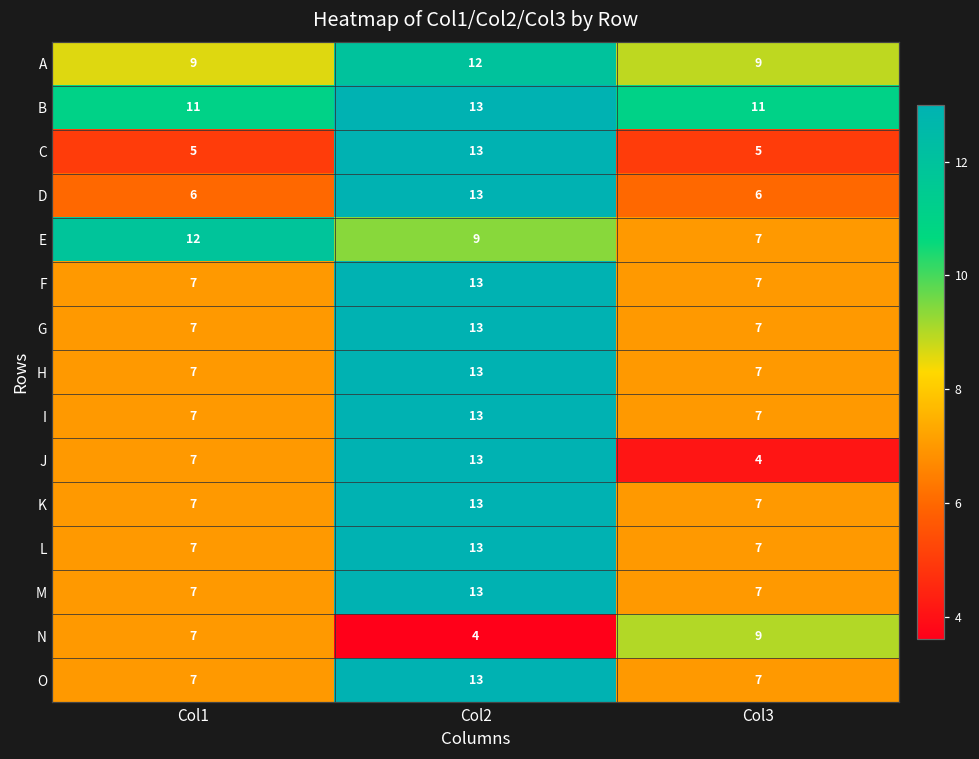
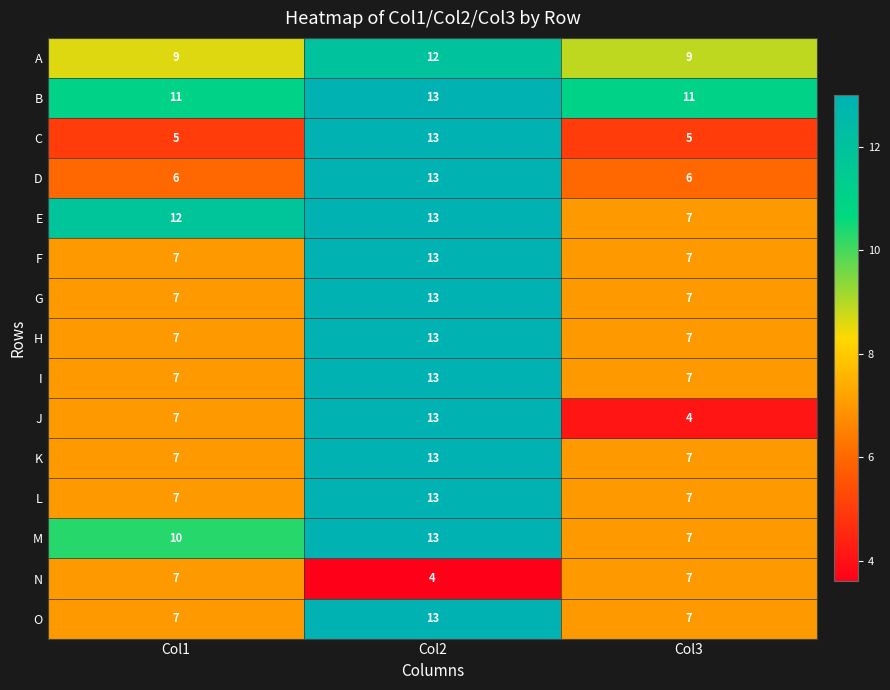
  {
    "A": {
      "Col1": 9,
      "Col2": 12,
      "Col3": 9
    },
    "B": {
      "Col1": 11,
      "Col2": 13,
      "Col3": 11
    },
    "C": {
      "Col1": 5,
      "Col2": 13,
      "Col3": 5
    },
    "D": {
      "Col1": 6,
      "Col2": 13,
      "Col3": 6
    },
    "E": {
      "Col1": 12,
-     "Col2": 9,
+     "Col2": 13,
      "Col3": 7
    },
    "F": {
      "Col1": 7,
      "Col2": 13,
      "Col3": 7
    },
    "G": {
      "Col1": 7,
      "Col2": 13,
      "Col3": 7
    },
    "H": {
      "Col1": 7,
      "Col2": 13,
      "Col3": 7
    },
    "I": {
      "Col1": 7,
      "Col2": 13,
      "Col3": 7
    },
    "J": {
      "Col1": 7,
      "Col2": 13,
      "Col3": 4
    },
    "K": {
      "Col1": 7,
      "Col2": 13,
      "Col3": 7
    },
    "L": {
      "Col1": 7,
      "Col2": 13,
      "Col3": 7
    },
    "M": {
-     "Col1": 7,
+     "Col1": 10,
      "Col2": 13,
      "Col3": 7
    },
    "N": {
      "Col1": 7,
      "Col2": 4,
-     "Col3": 9
+     "Col3": 7
    },
    "O": {
      "Col1": 7,
      "Col2": 13,
      "Col3": 7
    }
  }
